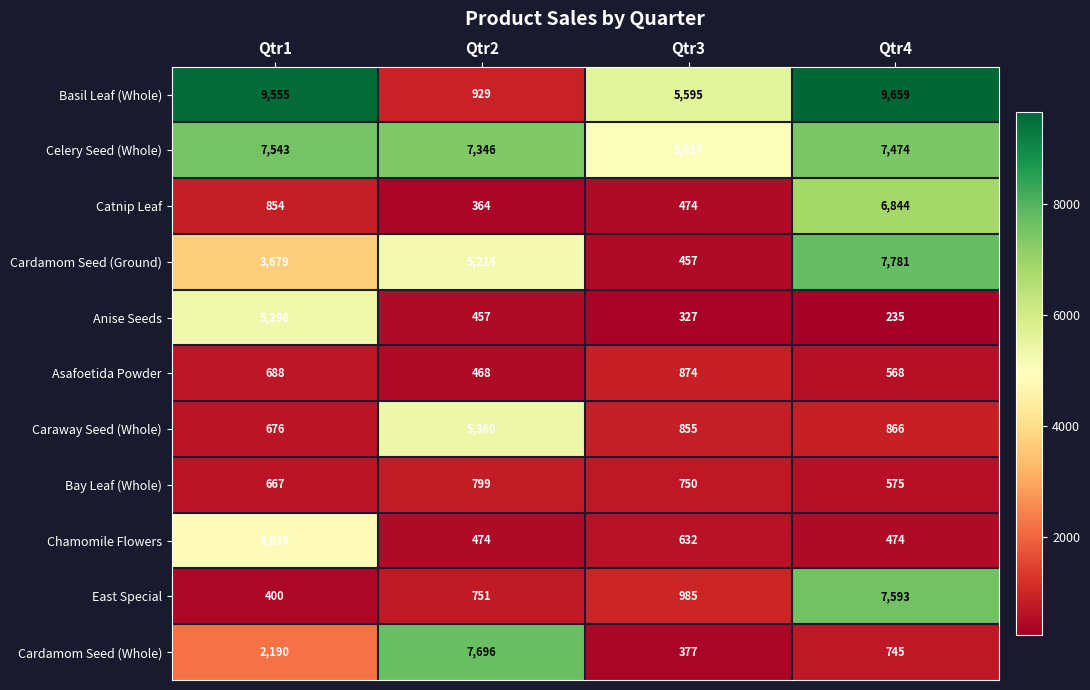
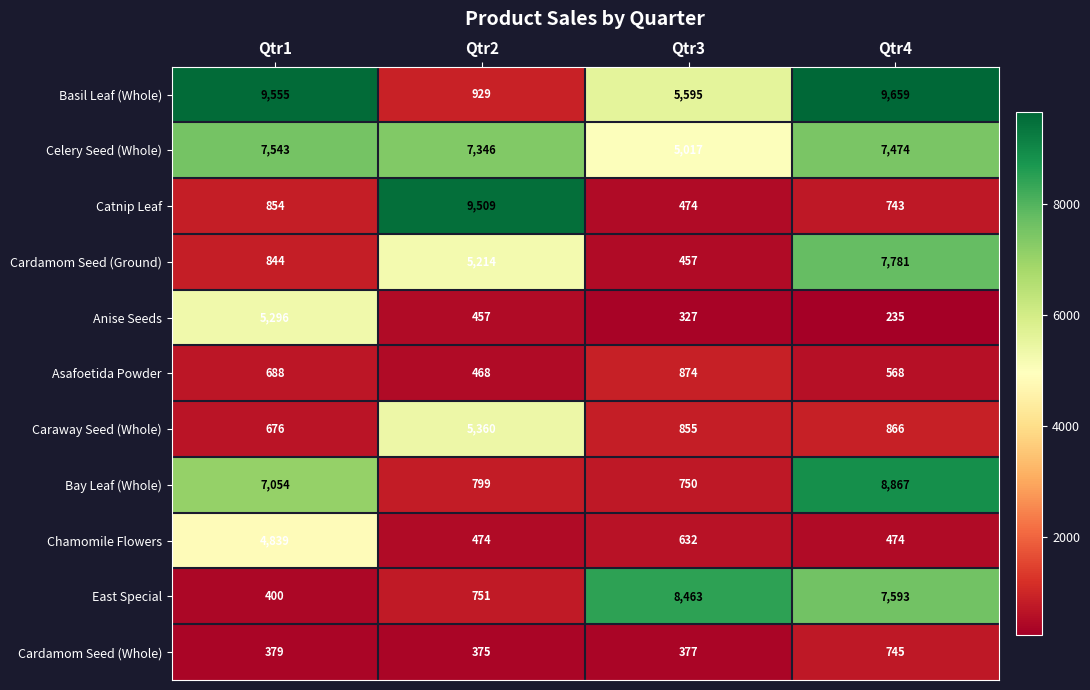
  {
    "Basil Leaf (Whole)": {
      "Qtr1": "9,555",
      "Qtr2": "929",
      "Qtr3": "5,595",
      "Qtr4": "9,659"
    },
    "Celery Seed (Whole)": {
      "Qtr1": "7,543",
      "Qtr2": "7,346",
      "Qtr3": "5,017",
      "Qtr4": "7,474"
    },
    "Catnip Leaf": {
      "Qtr1": "854",
-     "Qtr2": "364",
+     "Qtr2": "9,509",
      "Qtr3": "474",
-     "Qtr4": "6,844"
+     "Qtr4": "743"
    },
    "Cardamom Seed (Ground)": {
-     "Qtr1": "3,679",
+     "Qtr1": "844",
      "Qtr2": "5,214",
      "Qtr3": "457",
      "Qtr4": "7,781"
    },
    "Anise Seeds": {
      "Qtr1": "5,296",
      "Qtr2": "457",
      "Qtr3": "327",
      "Qtr4": "235"
    },
    "Asafoetida Powder": {
      "Qtr1": "688",
      "Qtr2": "468",
      "Qtr3": "874",
      "Qtr4": "568"
    },
    "Caraway Seed (Whole)": {
      "Qtr1": "676",
      "Qtr2": "5,360",
      "Qtr3": "855",
      "Qtr4": "866"
    },
    "Bay Leaf (Whole)": {
-     "Qtr1": "667",
+     "Qtr1": "7,054",
      "Qtr2": "799",
      "Qtr3": "750",
-     "Qtr4": "575"
+     "Qtr4": "8,867"
    },
    "Chamomile Flowers": {
      "Qtr1": "4,839",
      "Qtr2": "474",
      "Qtr3": "632",
      "Qtr4": "474"
    },
    "East Special": {
      "Qtr1": "400",
      "Qtr2": "751",
-     "Qtr3": "985",
+     "Qtr3": "8,463",
      "Qtr4": "7,593"
    },
    "Cardamom Seed (Whole)": {
-     "Qtr1": "2,190",
-     "Qtr2": "7,696",
+     "Qtr1": "379",
+     "Qtr2": "375",
      "Qtr3": "377",
      "Qtr4": "745"
    }
  }
